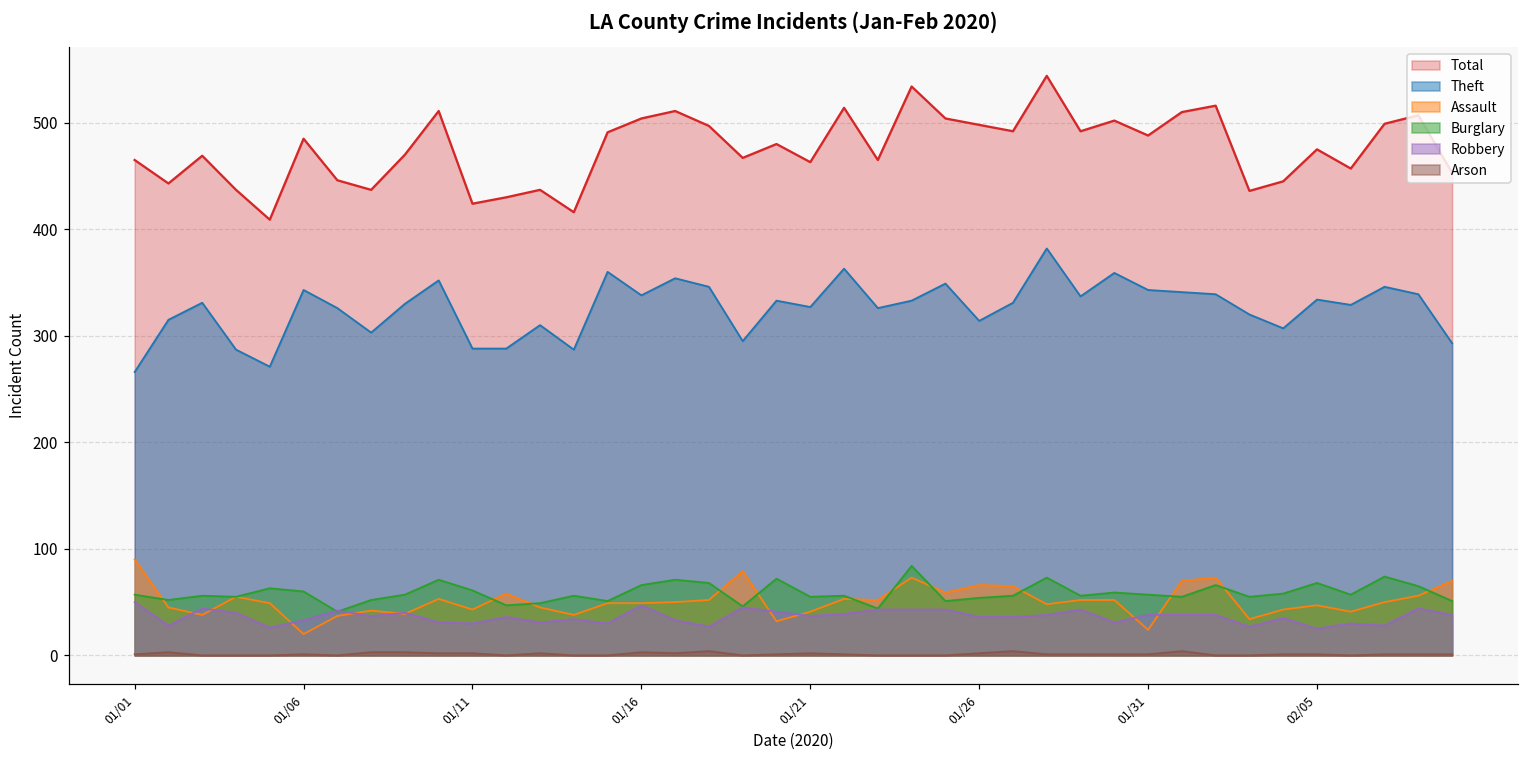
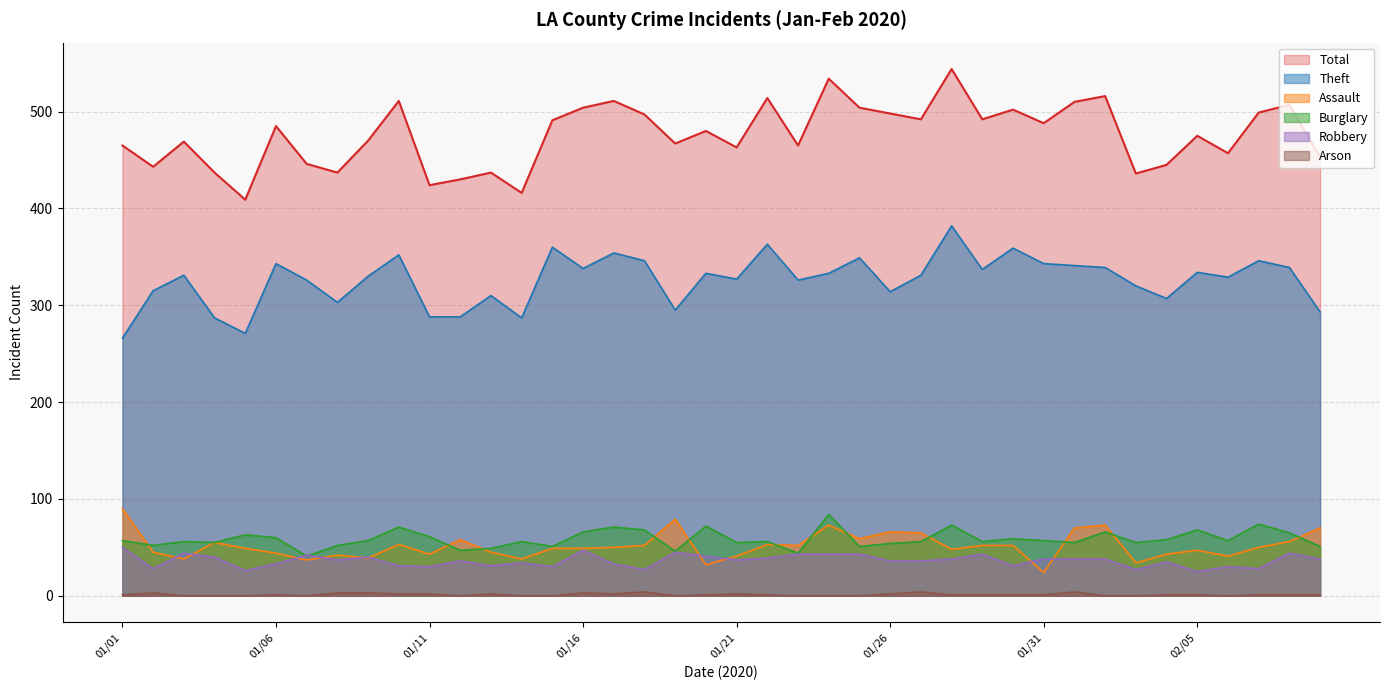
  {
    "Total": {
      "01/01": 470,
      "01/06": 490,
      "01/11": 420,
      "01/16": 500,
      "01/21": 460,
      "01/26": 500,
      "01/31": 490,
      "02/05": 480
    },
    "Theft": {
      "01/01": 270,
      "01/06": 340,
      "01/11": 290,
      "01/16": 340,
      "01/21": 330,
      "01/26": 310,
      "01/31": 340,
      "02/05": 330
    },
    "Assault": {
      "01/01": 90,
-     "01/06": 20,
+     "01/06": 40,
      "01/11": 40,
      "01/21": 40,
      "01/26": 70,
      "01/31": 20,
      "02/05": 50
    },
    "Burglary": {
      "01/01": 60,
      "01/06": 60,
      "01/11": 60,
      "01/16": 70,
      "01/21": 60,
      "01/26": 50,
      "01/31": 60,
      "02/05": 70
    },
    "Robbery": {
      "01/01": 50,
      "01/06": 30,
      "01/11": 30,
      "01/21": 40,
      "01/26": 40,
      "01/31": 40,
      "02/05": 30
    },
    "Arson": {
      "01/01": 0,
      "01/06": 0,
      "01/11": 0,
      "01/16": 0,
      "01/21": 0,
      "01/26": 0,
      "01/31": 0,
      "02/05": 0
    }
  }
